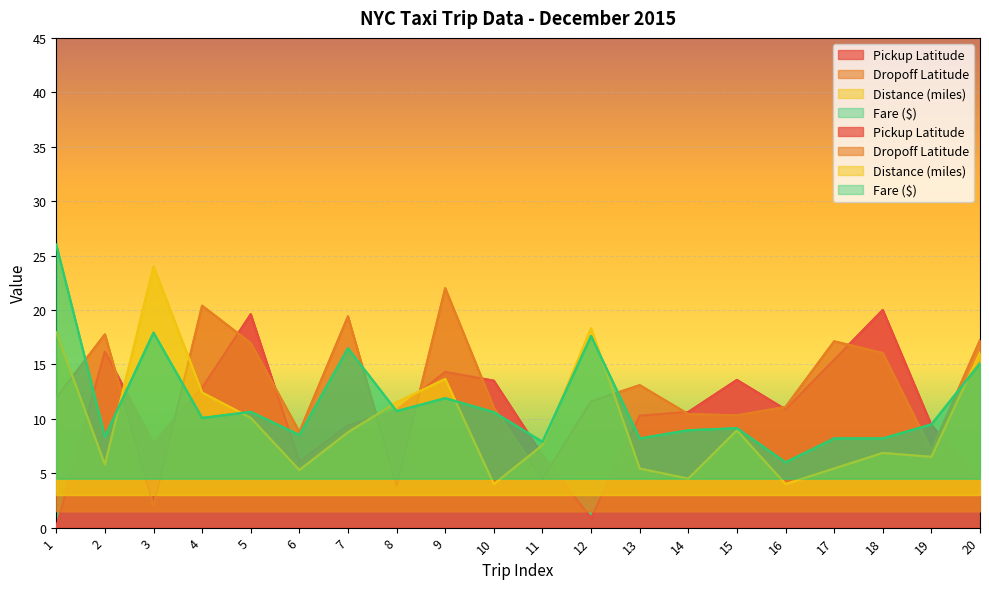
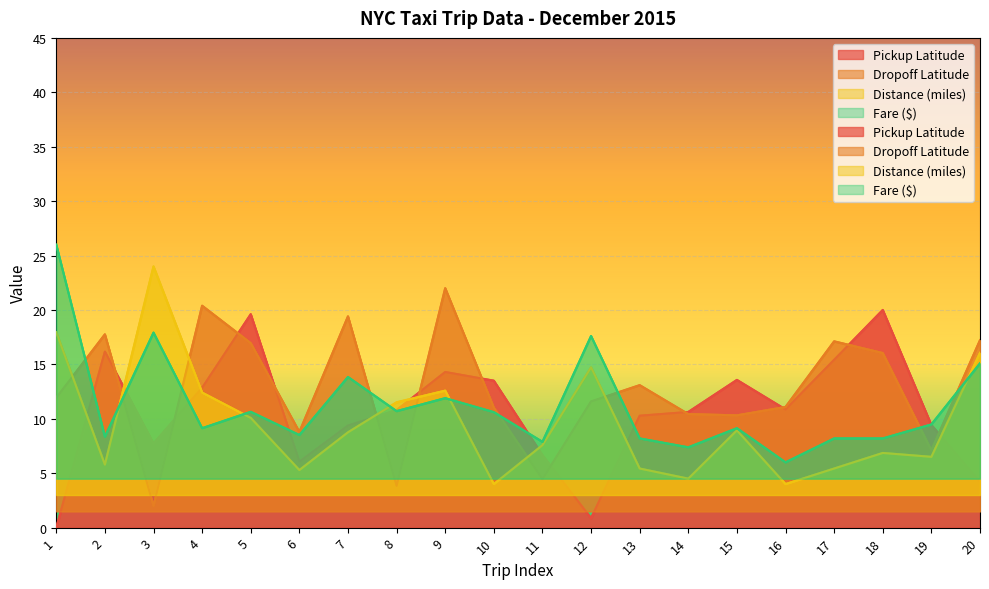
  {
    "Distance (miles)": {
      "1": 18.0,
      "2": 5.8,
      "3": 24.0,
      "4": 12.4,
      "5": 10.1,
      "6": 5.3,
      "7": 8.8,
      "8": 11.5,
-     "9": 13.7,
+     "9": 12.6,
      "10": 4.0,
      "11": 7.6,
-     "12": 18.3,
+     "12": 14.7,
      "13": 5.4,
      "14": 4.5,
      "16": 4.0,
      "17": 5.4,
      "18": 6.9,
      "19": 6.5,
      "20": 16.1
    },
    "Fare ($)": {
      "1": 26.0,
      "2": 8.4,
      "3": 17.9,
-     "4": 10.1,
+     "4": 9.1,
      "5": 10.6,
      "6": 8.5,
-     "7": 16.5,
+     "7": 13.8,
      "9": 11.9,
      "10": 10.6,
      "11": 7.9,
      "12": 17.6,
      "13": 8.2,
-     "14": 8.9,
+     "14": 7.4,
      "16": 6.0,
      "17": 8.2,
      "18": 8.2,
      "20": 15.1
    }
  }
